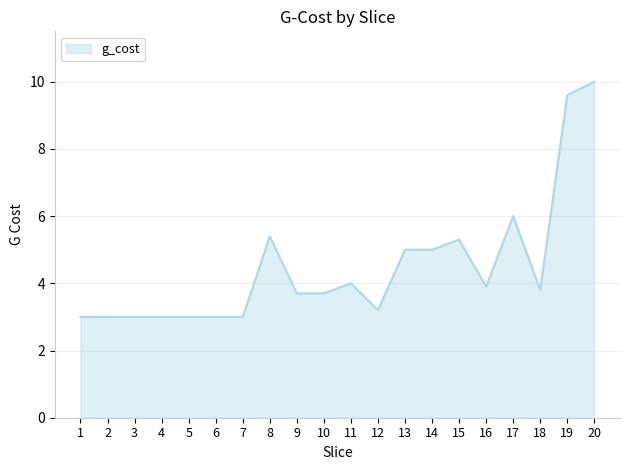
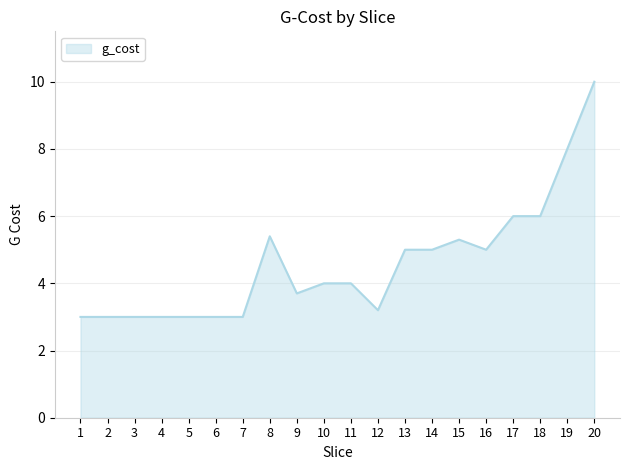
  {
    "1": 3.0,
    "2": 3.0,
    "3": 3.0,
    "4": 3.0,
    "5": 3.0,
    "6": 3.0,
    "7": 3.0,
    "8": 5.4,
    "9": 3.7,
-   "10": 3.7,
+   "10": 4.0,
    "11": 4.0,
    "12": 3.2,
    "13": 5.0,
    "14": 5.0,
    "15": 5.3,
-   "16": 3.9,
+   "16": 5.0,
    "17": 6.0,
-   "18": 3.8,
-   "19": 9.6,
+   "18": 6.0,
+   "19": 8.0,
    "20": 10.0
  }
